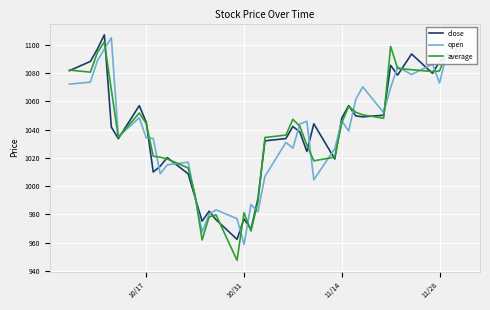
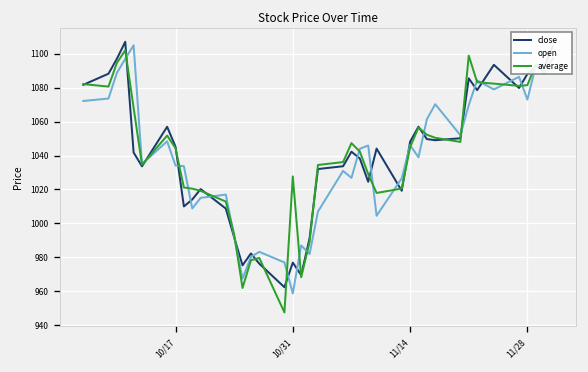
  {
    "close": {
      "10/31": 977,
      "11/14": 1048
    },
    "open": {
      "10/17": 1034,
      "10/31": 959,
      "11/28": 1073
    },
    "average": {
-     "10/31": 981,
+     "10/31": 1028,
      "11/28": 1082
    }
  }
